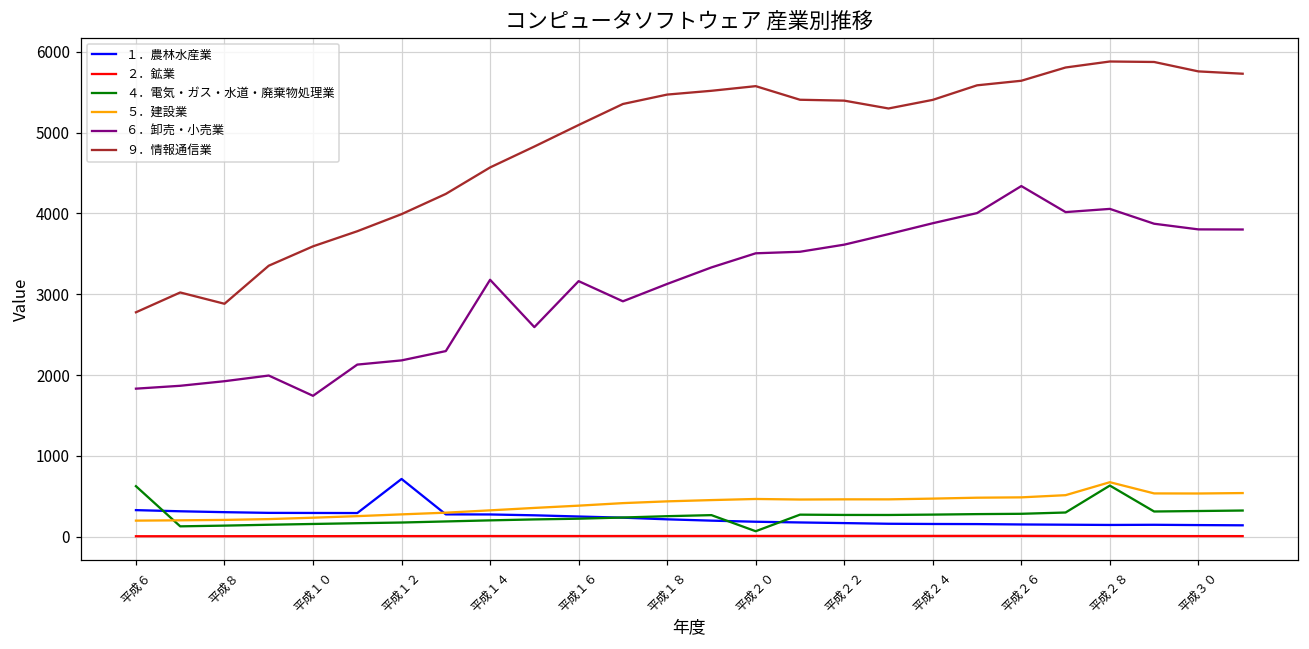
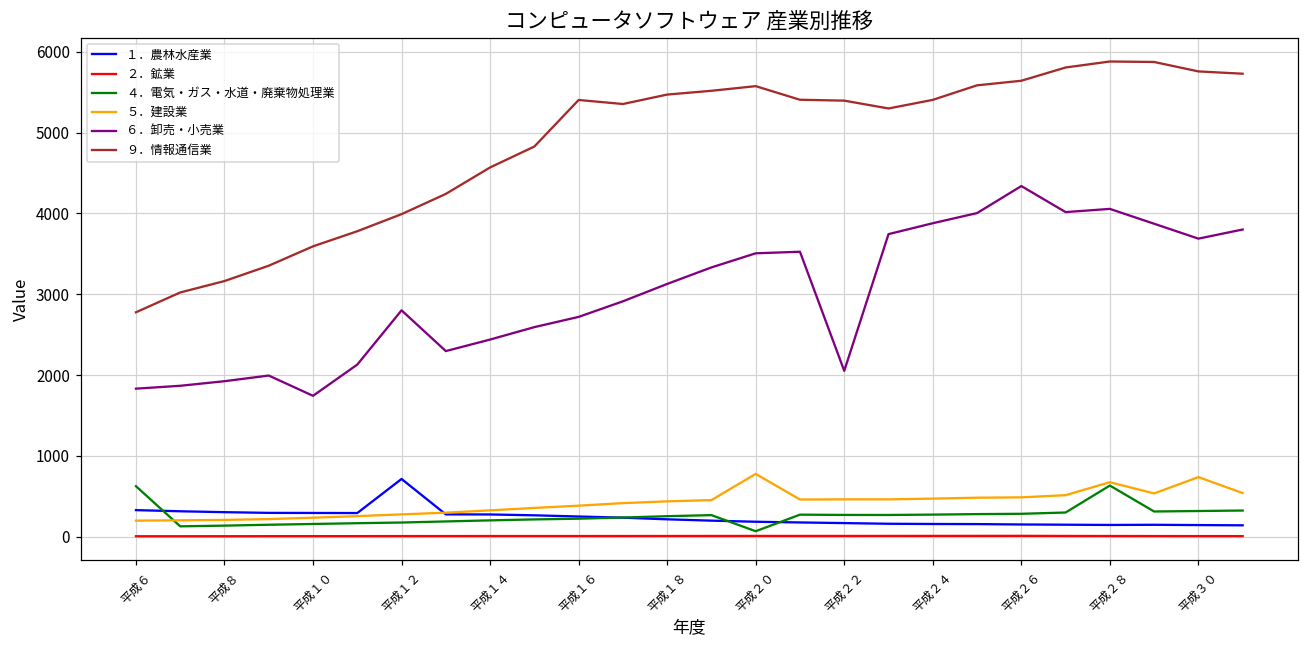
  {
    "１．農林水産業": {
      "平成６": 300,
      "平成８": 300,
      "平成１０": 300,
      "平成１２": 700,
      "平成１４": 300,
      "平成１８": 200,
      "平成２０": 200,
      "平成２２": 200,
      "平成２４": 200,
      "平成２６": 200,
      "平成２８": 100,
      "平成３０": 100
    },
    "２．鉱業": {
      "平成６": 0,
      "平成８": 0,
      "平成１０": 0,
      "平成１２": 0,
      "平成１４": 0,
      "平成１６": 0,
      "平成１８": 0,
      "平成２０": 0,
      "平成２２": 0,
      "平成２４": 0,
      "平成２６": 0,
      "平成２８": 0,
      "平成３０": 0
    },
    "４．電気・ガス・水道・廃棄物処理業": {
      "平成６": 600,
      "平成８": 100,
      "平成１０": 200,
      "平成１２": 200,
      "平成１４": 200,
      "平成１８": 300,
      "平成２０": 100,
      "平成２２": 300,
      "平成２４": 300,
      "平成２６": 300,
      "平成２８": 600,
      "平成３０": 300
    },
    "５．建設業": {
      "平成６": 200,
      "平成８": 200,
      "平成１０": 200,
      "平成１２": 300,
      "平成１４": 300,
      "平成１６": 400,
      "平成１８": 400,
-     "平成２０": 500,
+     "平成２０": 800,
      "平成２２": 500,
      "平成２４": 500,
      "平成２６": 500,
      "平成２８": 700,
-     "平成３０": 500
+     "平成３０": 700
    },
    "６．卸売・小売業": {
      "平成６": 1800,
      "平成８": 1900,
      "平成１０": 1700,
-     "平成１２": 2200,
-     "平成１４": 3200,
-     "平成１６": 3200,
+     "平成１２": 2800,
+     "平成１４": 2400,
+     "平成１６": 2700,
      "平成１８": 3100,
      "平成２０": 3500,
-     "平成２２": 3600,
+     "平成２２": 2100,
      "平成２４": 3900,
      "平成２６": 4300,
      "平成２８": 4100,
-     "平成３０": 3800
+     "平成３０": 3700
    },
    "９．情報通信業": {
      "平成６": 2800,
-     "平成８": 2900,
+     "平成８": 3200,
      "平成１０": 3600,
      "平成１２": 4000,
      "平成１４": 4600,
-     "平成１６": 5100,
+     "平成１６": 5400,
      "平成１８": 5500,
      "平成２０": 5600,
      "平成２２": 5400,
      "平成２４": 5400,
      "平成２６": 5600,
      "平成２８": 5900,
      "平成３０": 5800
    }
  }
